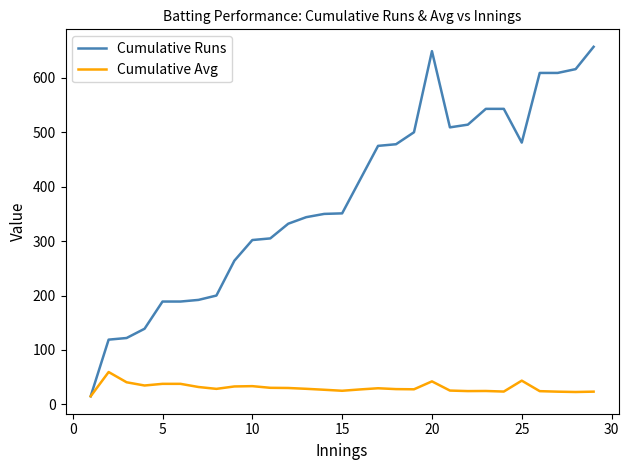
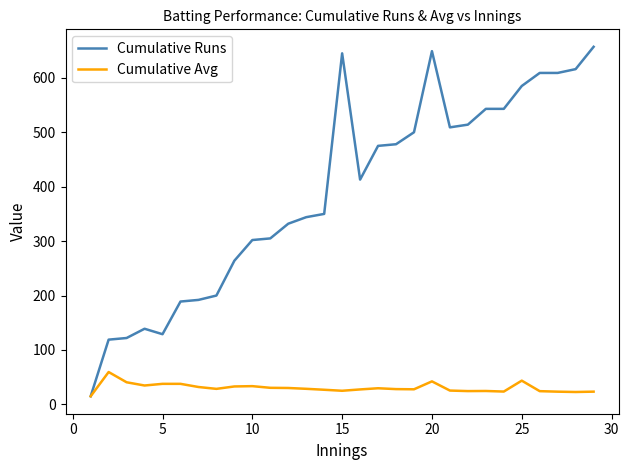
  {
    "Cumulative Runs": {
-     "5": 190,
+     "5": 130,
      "10": 300,
-     "15": 350,
+     "15": 650,
      "20": 650,
-     "25": 480
+     "25": 590
    },
    "Cumulative Avg": {
      "5": 40,
      "10": 30,
      "15": 30,
      "20": 40,
      "25": 40
    }
  }
